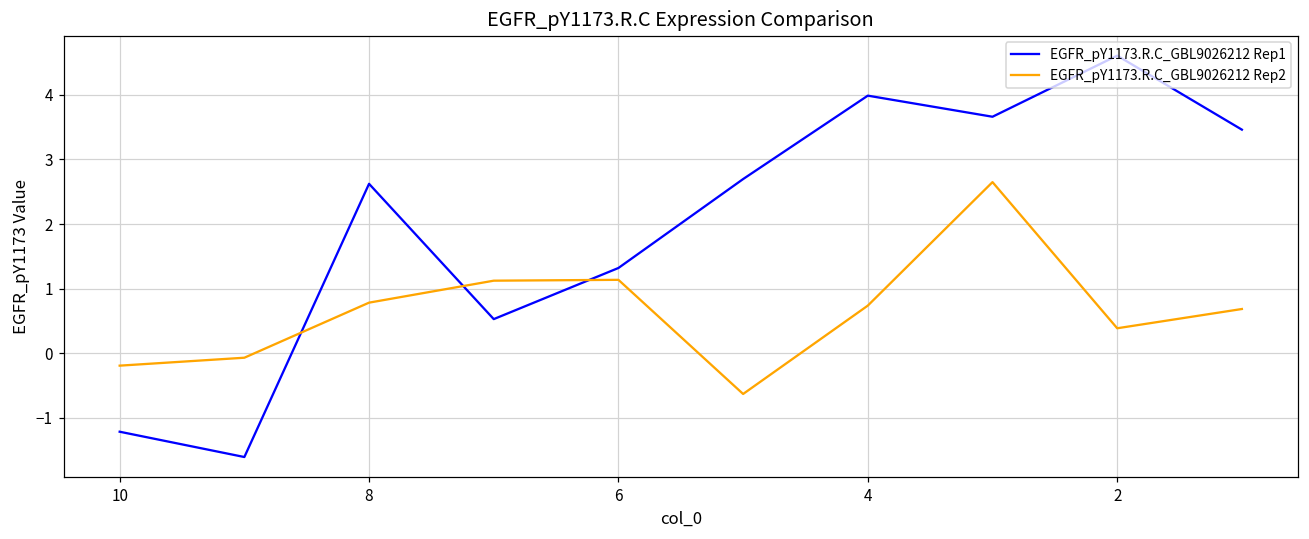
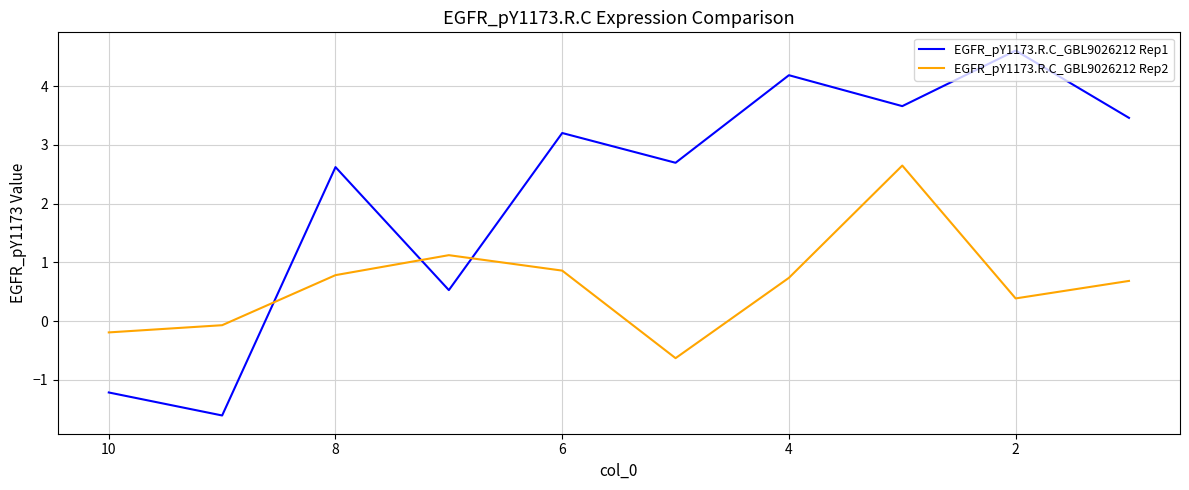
  {
    "EGFR_pY1173.R.C_GBL9026212 Rep1": {
      "10": -1.2,
      "8": 2.6,
-     "6": 1.3,
-     "4": 4.0
+     "6": 3.2,
+     "4": 4.2
    },
    "EGFR_pY1173.R.C_GBL9026212 Rep2": {
      "10": -0.2,
      "8": 0.8,
-     "6": 1.1,
+     "6": 0.9,
      "4": 0.7,
      "2": 0.4
    }
  }
